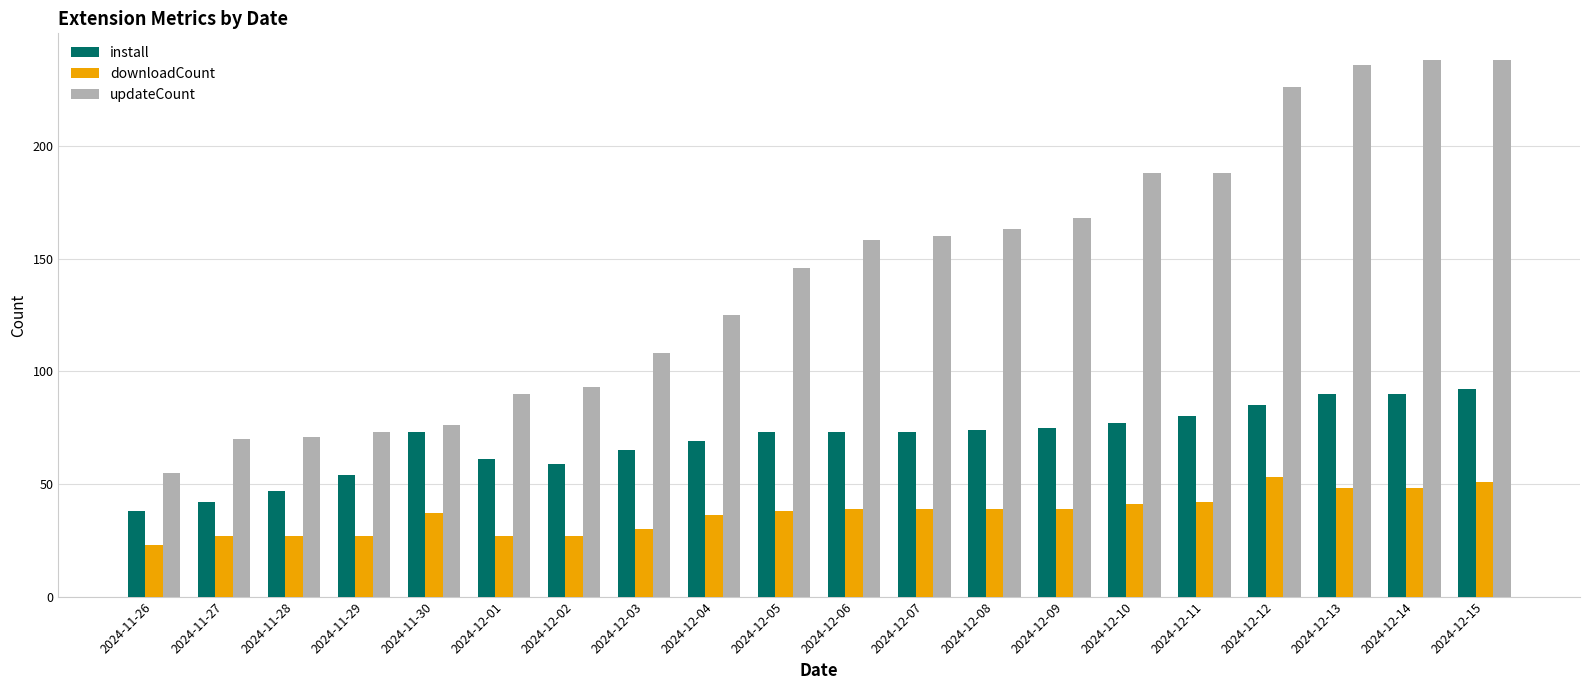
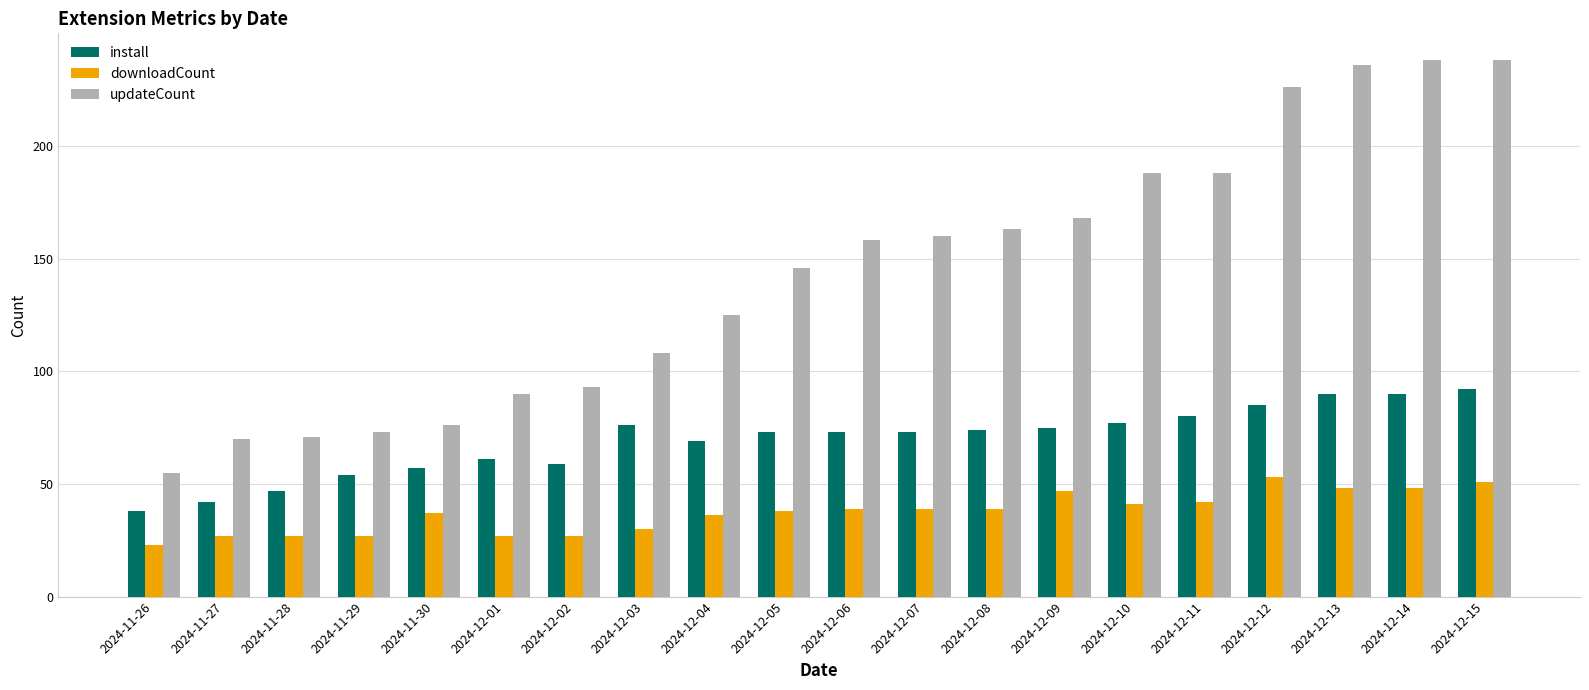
  {
    "install": {
      "2024-11-26": 38,
      "2024-11-27": 42,
      "2024-11-28": 47,
      "2024-11-29": 54,
-     "2024-11-30": 73,
+     "2024-11-30": 57,
      "2024-12-01": 61,
      "2024-12-02": 59,
-     "2024-12-03": 65,
+     "2024-12-03": 76,
      "2024-12-04": 69,
      "2024-12-05": 73,
      "2024-12-06": 73,
      "2024-12-07": 73,
      "2024-12-08": 74,
      "2024-12-09": 75,
      "2024-12-10": 77,
      "2024-12-11": 80,
      "2024-12-12": 85,
      "2024-12-13": 90,
      "2024-12-14": 90,
      "2024-12-15": 92
    },
    "downloadCount": {
      "2024-11-26": 23,
      "2024-11-27": 27,
      "2024-11-28": 27,
      "2024-11-29": 27,
      "2024-11-30": 37,
      "2024-12-01": 27,
      "2024-12-02": 27,
      "2024-12-03": 30,
      "2024-12-04": 36,
      "2024-12-05": 38,
      "2024-12-06": 39,
      "2024-12-07": 39,
      "2024-12-08": 39,
-     "2024-12-09": 39,
+     "2024-12-09": 47,
      "2024-12-10": 41,
      "2024-12-11": 42,
      "2024-12-12": 53,
      "2024-12-13": 48,
      "2024-12-14": 48,
      "2024-12-15": 51
    },
    "updateCount": {
      "2024-11-26": 55,
      "2024-11-27": 70,
      "2024-11-28": 71,
      "2024-11-29": 73,
      "2024-11-30": 76,
      "2024-12-01": 90,
      "2024-12-02": 93,
      "2024-12-03": 108,
      "2024-12-04": 125,
      "2024-12-05": 146,
      "2024-12-06": 158,
      "2024-12-07": 160,
      "2024-12-08": 163,
      "2024-12-09": 168,
      "2024-12-10": 188,
      "2024-12-11": 188,
      "2024-12-12": 226,
      "2024-12-13": 236,
      "2024-12-14": 238,
      "2024-12-15": 238
    }
  }
